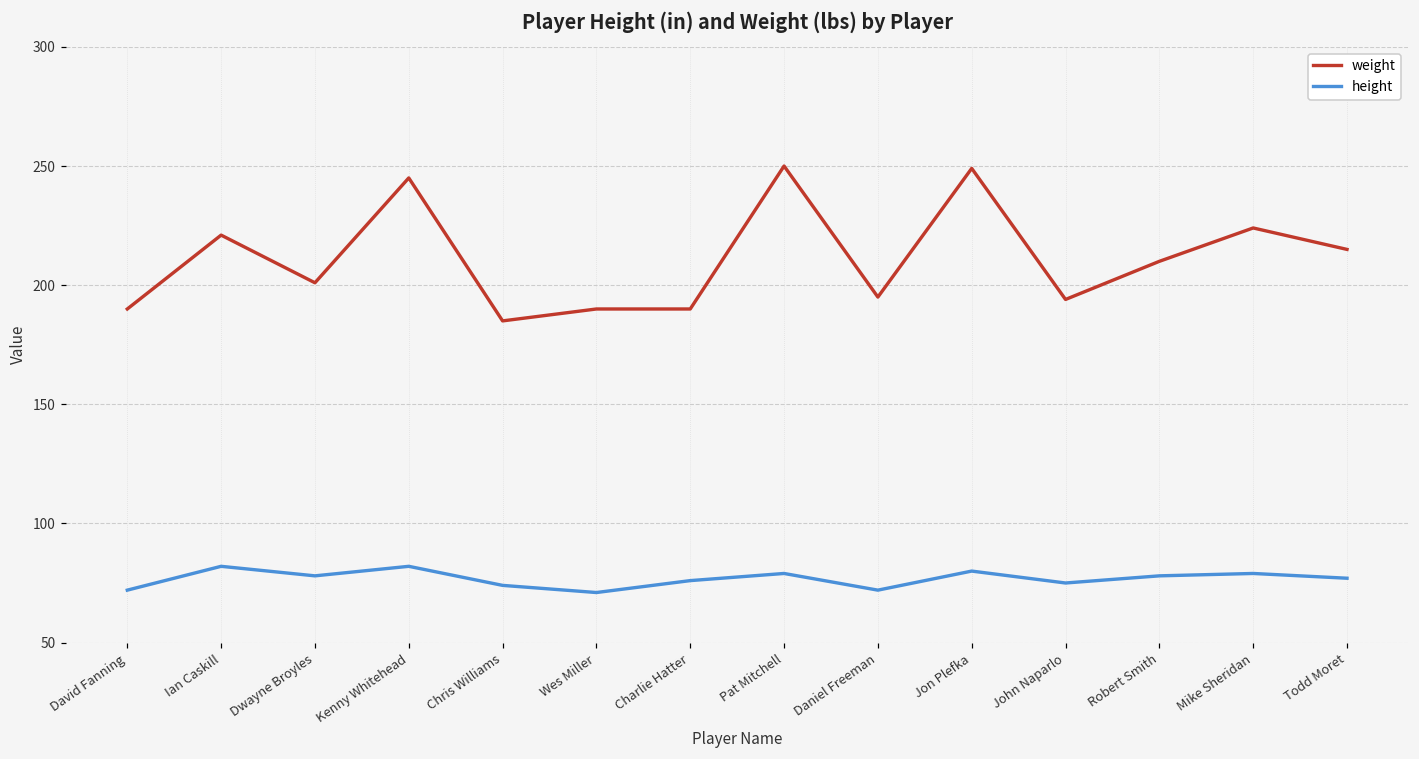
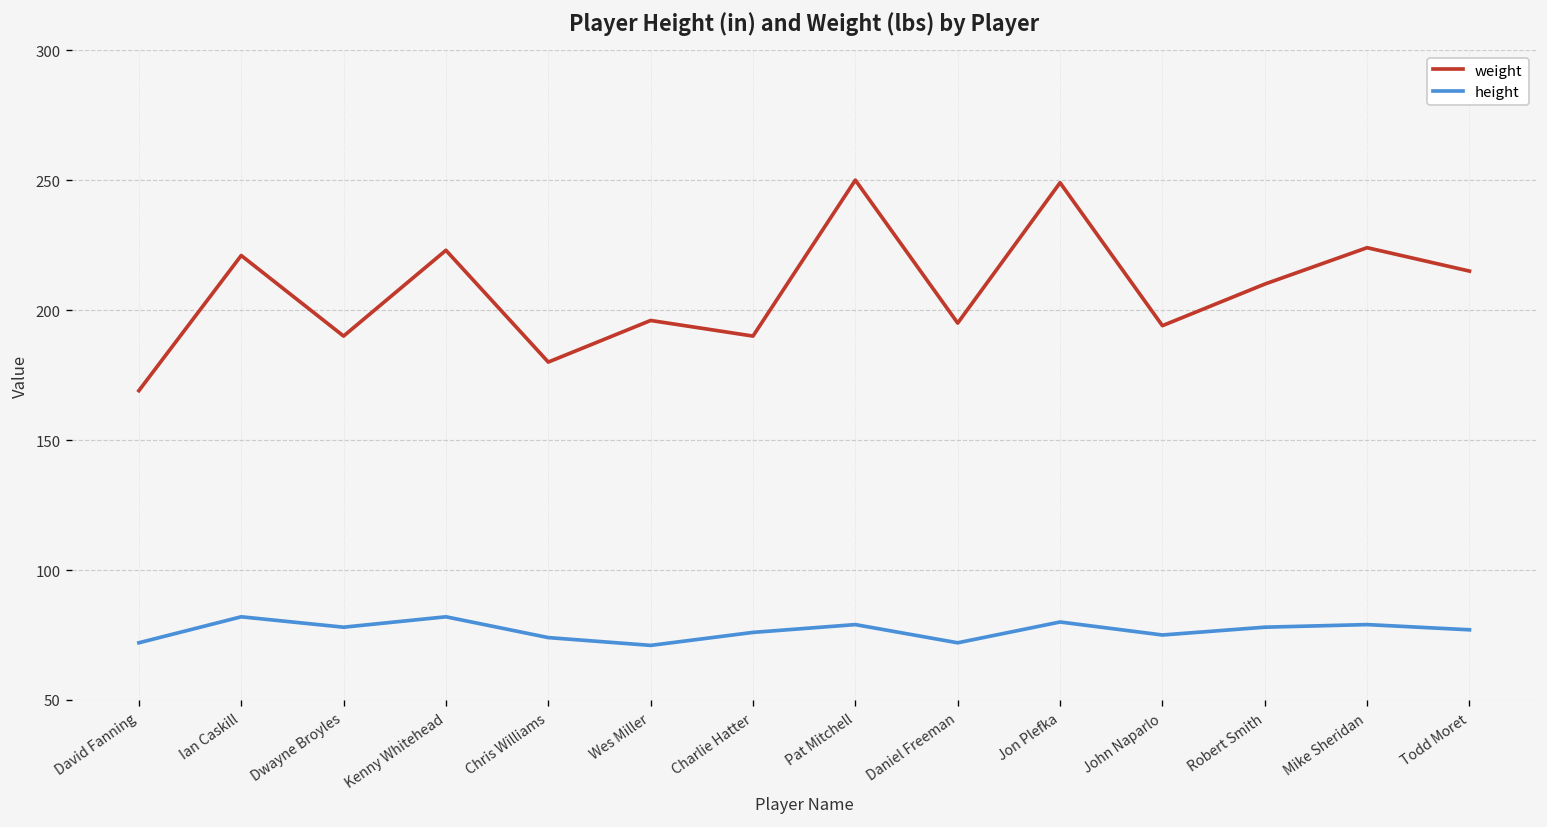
  {
    "weight": {
-     "David Fanning": 190,
+     "David Fanning": 169,
      "Ian Caskill": 221,
-     "Dwayne Broyles": 201,
-     "Kenny Whitehead": 245,
-     "Chris Williams": 185,
-     "Wes Miller": 190,
+     "Dwayne Broyles": 190,
+     "Kenny Whitehead": 223,
+     "Chris Williams": 180,
+     "Wes Miller": 196,
      "Charlie Hatter": 190,
      "Pat Mitchell": 250,
      "Daniel Freeman": 195,
      "Jon Plefka": 249,
      "John Naparlo": 194,
      "Robert Smith": 210,
      "Mike Sheridan": 224,
      "Todd Moret": 215
    },
    "height": {
      "David Fanning": 72,
      "Ian Caskill": 82,
      "Dwayne Broyles": 78,
      "Kenny Whitehead": 82,
      "Chris Williams": 74,
      "Wes Miller": 71,
      "Charlie Hatter": 76,
      "Pat Mitchell": 79,
      "Daniel Freeman": 72,
      "Jon Plefka": 80,
      "John Naparlo": 75,
      "Robert Smith": 78,
      "Mike Sheridan": 79,
      "Todd Moret": 77
    }
  }
